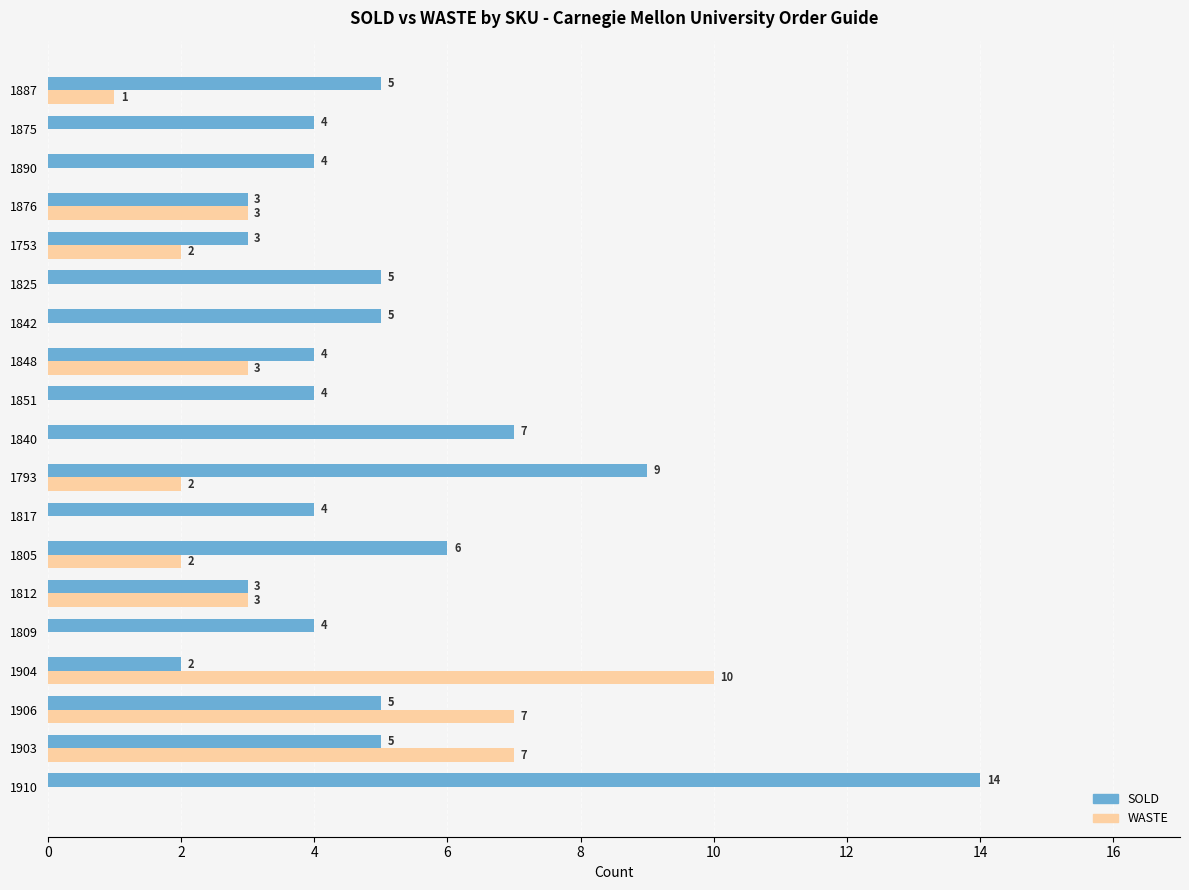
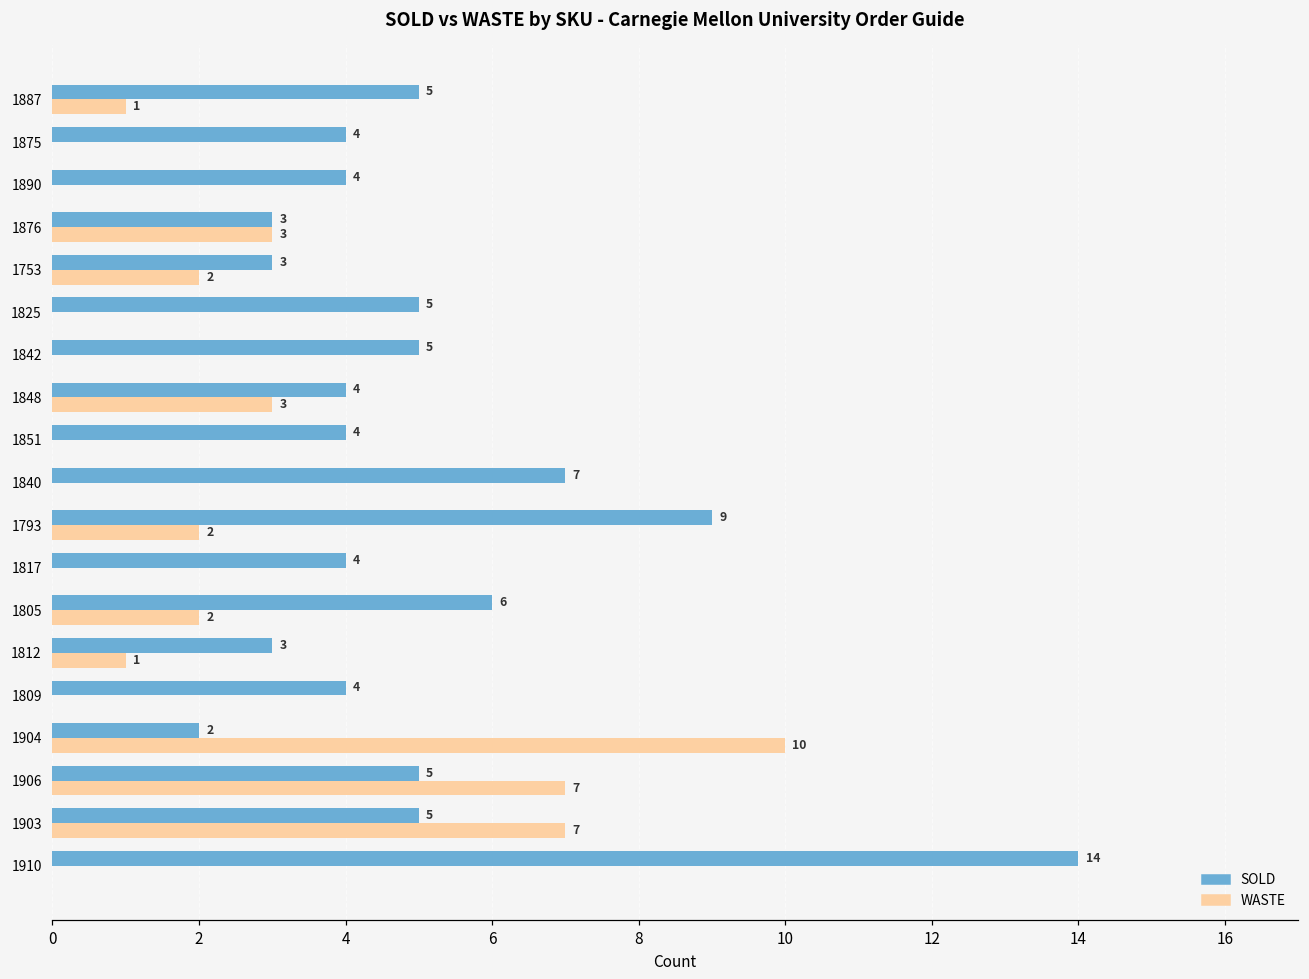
  {
    "SOLD": {
      "1887": 5,
      "1875": 4,
      "1890": 4,
      "1876": 3,
      "1753": 3,
      "1825": 5,
      "1842": 5,
      "1848": 4,
      "1851": 4,
      "1840": 7,
      "1793": 9,
      "1817": 4,
      "1805": 6,
      "1812": 3,
      "1809": 4,
      "1904": 2,
      "1906": 5,
      "1903": 5,
      "1910": 14
    },
    "WASTE": {
      "1887": 1,
      "1876": 3,
      "1753": 2,
      "1848": 3,
      "1793": 2,
      "1805": 2,
-     "1812": 3,
+     "1812": 1,
      "1904": 10,
      "1906": 7,
      "1903": 7
    }
  }
